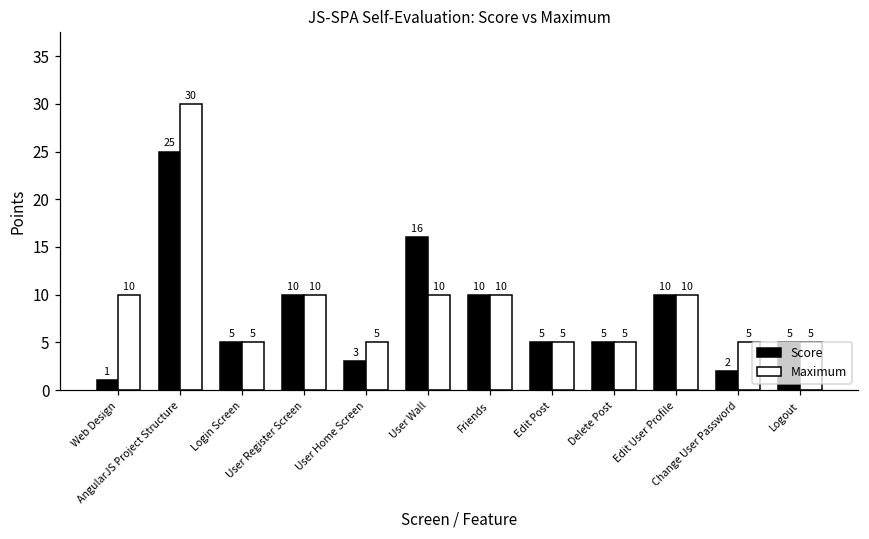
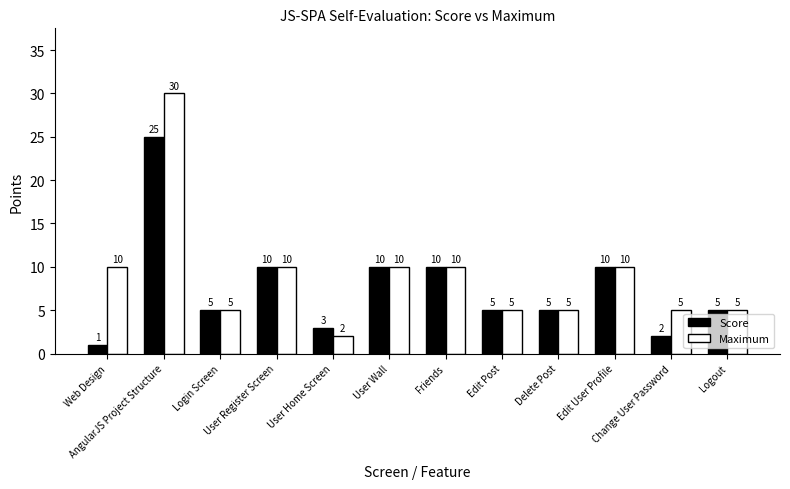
  {
    "Score": {
      "Web Design": 1,
      "AngularJS Project Structure": 25,
      "Login Screen": 5,
      "User Register Screen": 10,
      "User Home Screen": 3,
-     "User Wall": 16,
+     "User Wall": 10,
      "Friends": 10,
      "Edit Post": 5,
      "Delete Post": 5,
      "Edit User Profile": 10,
      "Change User Password": 2,
      "Logout": 5
    },
    "Maximum": {
      "Web Design": 10,
      "AngularJS Project Structure": 30,
      "Login Screen": 5,
      "User Register Screen": 10,
-     "User Home Screen": 5,
+     "User Home Screen": 2,
      "User Wall": 10,
      "Friends": 10,
      "Edit Post": 5,
      "Delete Post": 5,
      "Edit User Profile": 10,
      "Change User Password": 5,
      "Logout": 5
    }
  }
